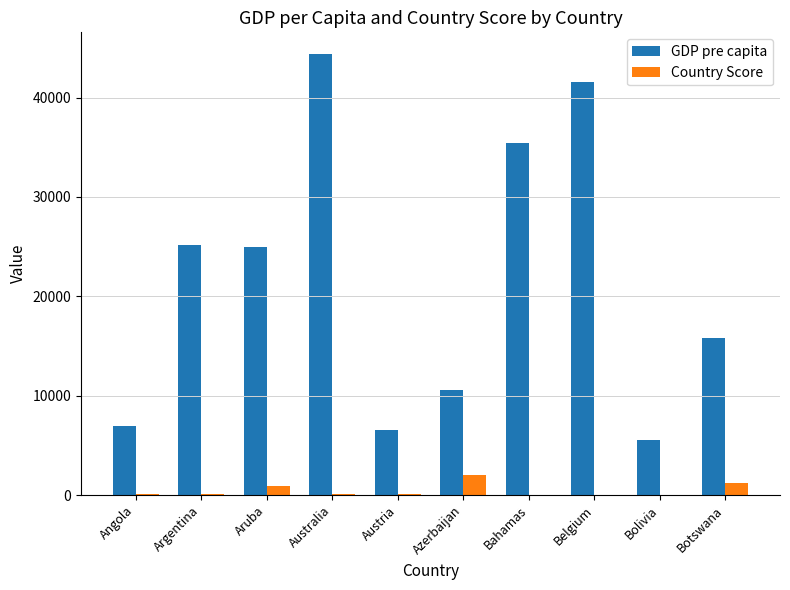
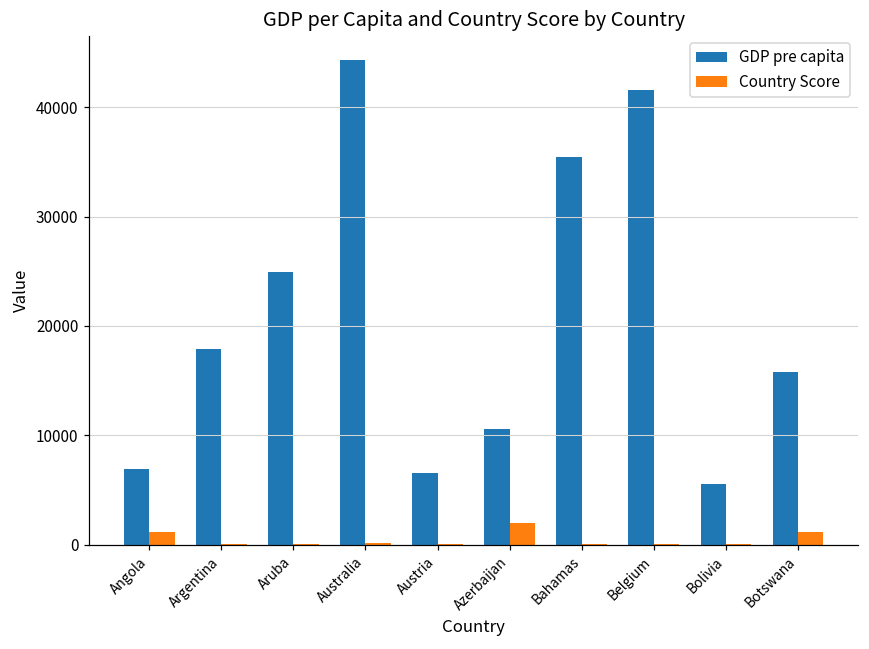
  {
    "GDP pre capita": {
      "Angola": 7000,
-     "Argentina": 25000,
+     "Argentina": 18000,
      "Aruba": 25000,
      "Australia": 44000,
      "Austria": 7000,
      "Azerbaijan": 11000,
      "Bahamas": 35000,
      "Belgium": 42000,
      "Bolivia": 6000,
      "Botswana": 16000
    },
    "Country Score": {
-     "Angola": 0,
-     "Aruba": 1000,
+     "Angola": 1000,
+     "Aruba": 0,
      "Azerbaijan": 2000,
      "Botswana": 1000
    }
  }
